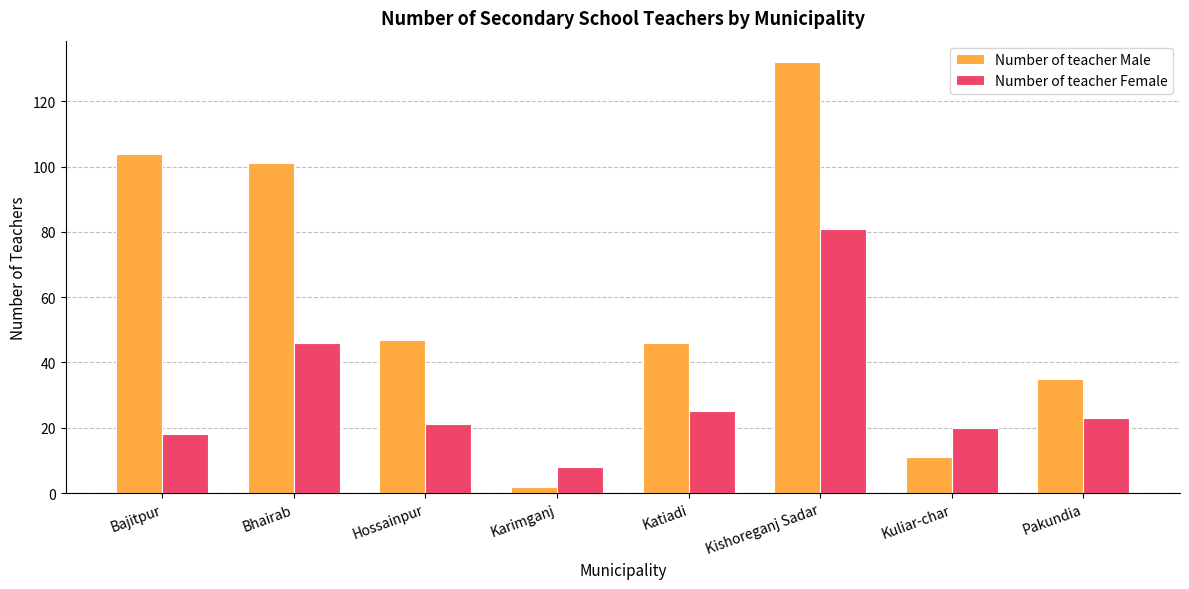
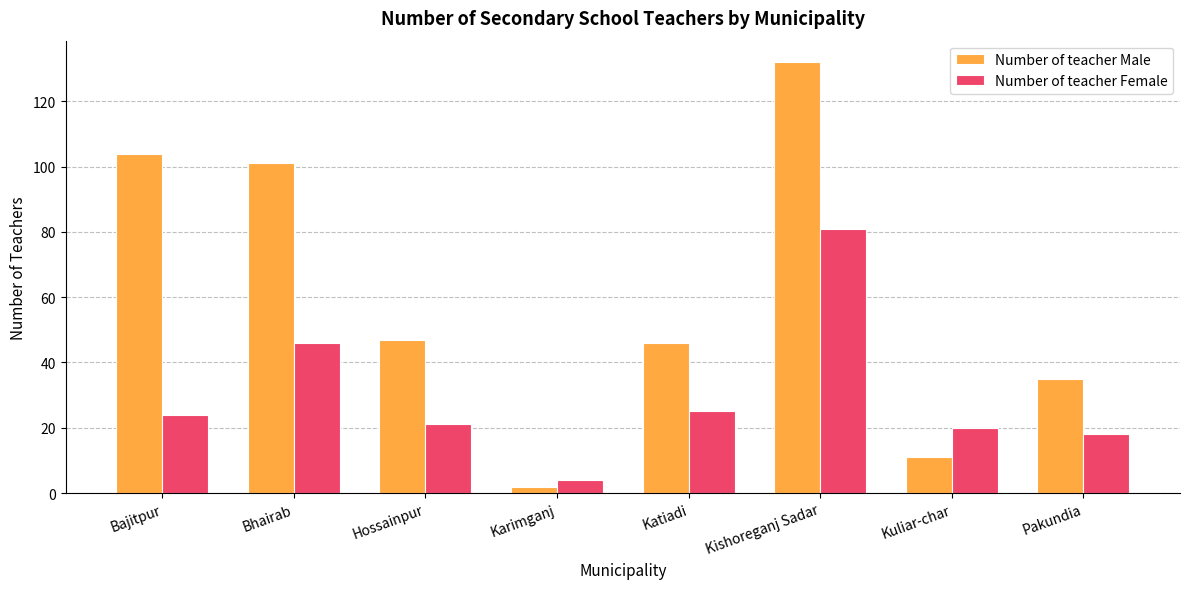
  {
    "Number of teacher Male": {
      "Bajitpur": 104,
      "Bhairab": 101,
      "Hossainpur": 47,
      "Karimganj": 2,
      "Katiadi": 46,
      "Kishoreganj Sadar": 132,
      "Kuliar-char": 11,
      "Pakundia": 35
    },
    "Number of teacher Female": {
-     "Bajitpur": 18,
+     "Bajitpur": 24,
      "Bhairab": 46,
      "Hossainpur": 21,
-     "Karimganj": 8,
+     "Karimganj": 4,
      "Katiadi": 25,
      "Kishoreganj Sadar": 81,
      "Kuliar-char": 20,
-     "Pakundia": 23
+     "Pakundia": 18
    }
  }
